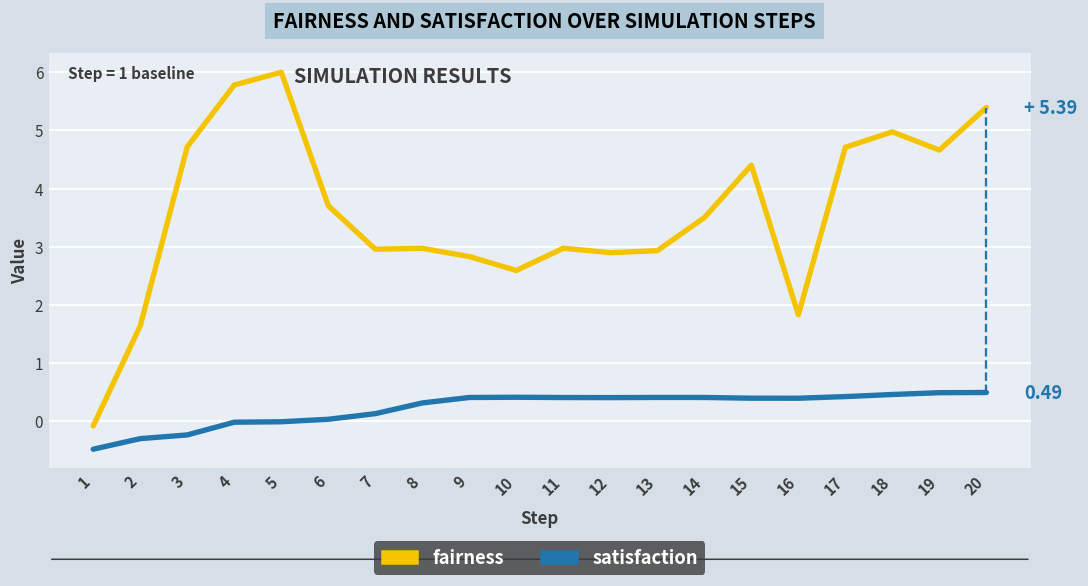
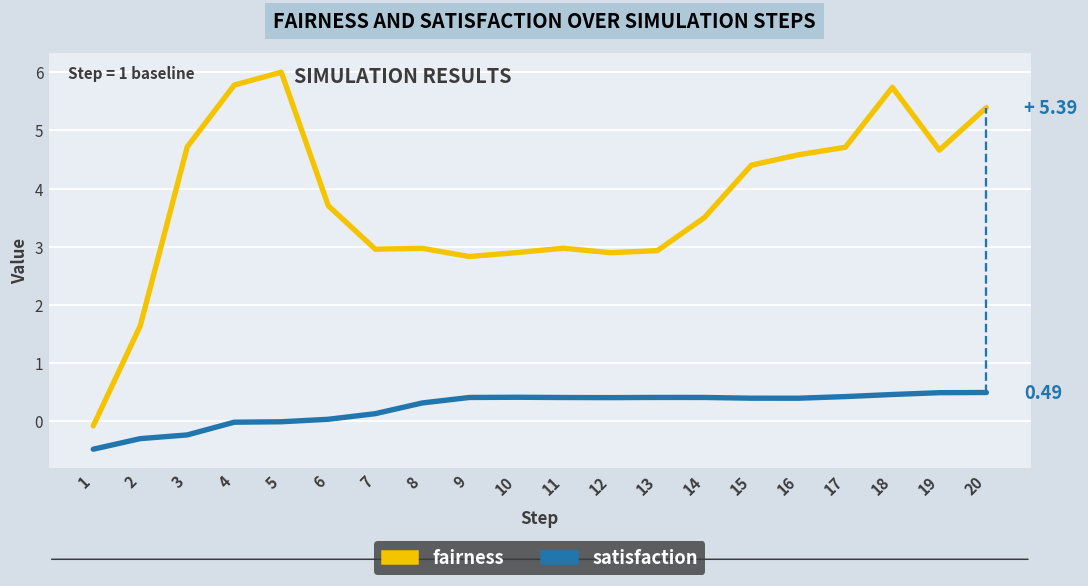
  {
    "fairness": {
      "1": -0.1,
      "2": 1.6,
      "3": 4.7,
      "4": 5.8,
      "5": 6.0,
      "6": 3.7,
      "7": 3.0,
      "8": 3.0,
      "9": 2.8,
-     "10": 2.6,
+     "10": 2.9,
      "11": 3.0,
      "12": 2.9,
      "13": 2.9,
      "14": 3.5,
      "15": 4.4,
-     "16": 1.8,
+     "16": 4.6,
      "17": 4.7,
-     "18": 5.0,
+     "18": 5.7,
      "19": 4.7
    }
  }
